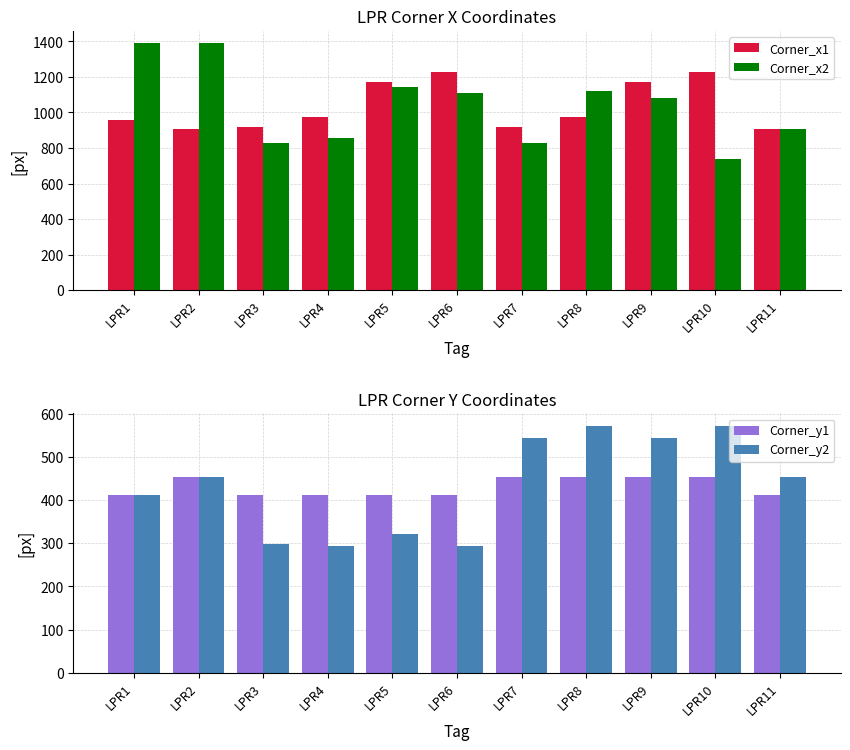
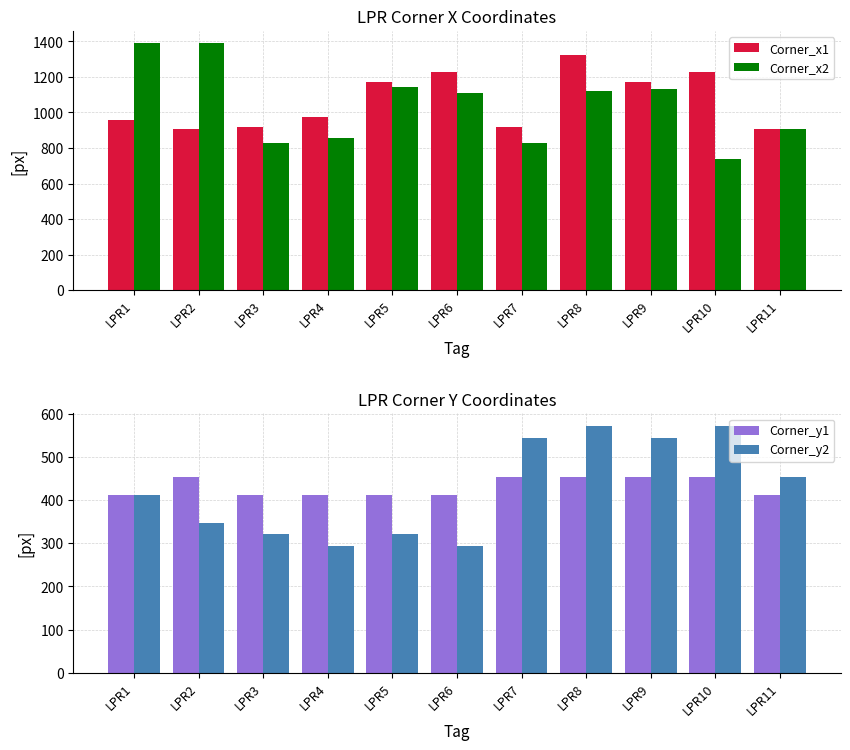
  {
    "LPR Corner X Coordinates": {
      "Corner_x1": {
        "LPR1": 960,
        "LPR2": 910,
        "LPR3": 920,
        "LPR4": 970,
        "LPR5": 1170,
        "LPR6": 1230,
        "LPR7": 920,
-       "LPR8": 970,
+       "LPR8": 1320,
        "LPR9": 1170,
        "LPR10": 1230,
        "LPR11": 910
      },
      "Corner_x2": {
        "LPR1": 1390,
        "LPR2": 1390,
        "LPR3": 830,
        "LPR4": 850,
        "LPR5": 1140,
        "LPR6": 1110,
        "LPR7": 830,
        "LPR8": 1120,
-       "LPR9": 1080,
+       "LPR9": 1130,
        "LPR10": 740,
        "LPR11": 910
      }
    },
    "LPR Corner Y Coordinates": {
      "Corner_y1": {
        "LPR1": 410,
        "LPR2": 450,
        "LPR3": 410,
        "LPR4": 410,
        "LPR5": 410,
        "LPR6": 410,
        "LPR7": 450,
        "LPR8": 450,
        "LPR9": 450,
        "LPR10": 450,
        "LPR11": 410
      },
      "Corner_y2": {
        "LPR1": 410,
-       "LPR2": 450,
-       "LPR3": 300,
+       "LPR2": 350,
+       "LPR3": 320,
        "LPR4": 290,
        "LPR5": 320,
        "LPR6": 290,
        "LPR7": 540,
        "LPR8": 570,
        "LPR9": 540,
        "LPR10": 570,
        "LPR11": 450
      }
    }
  }
